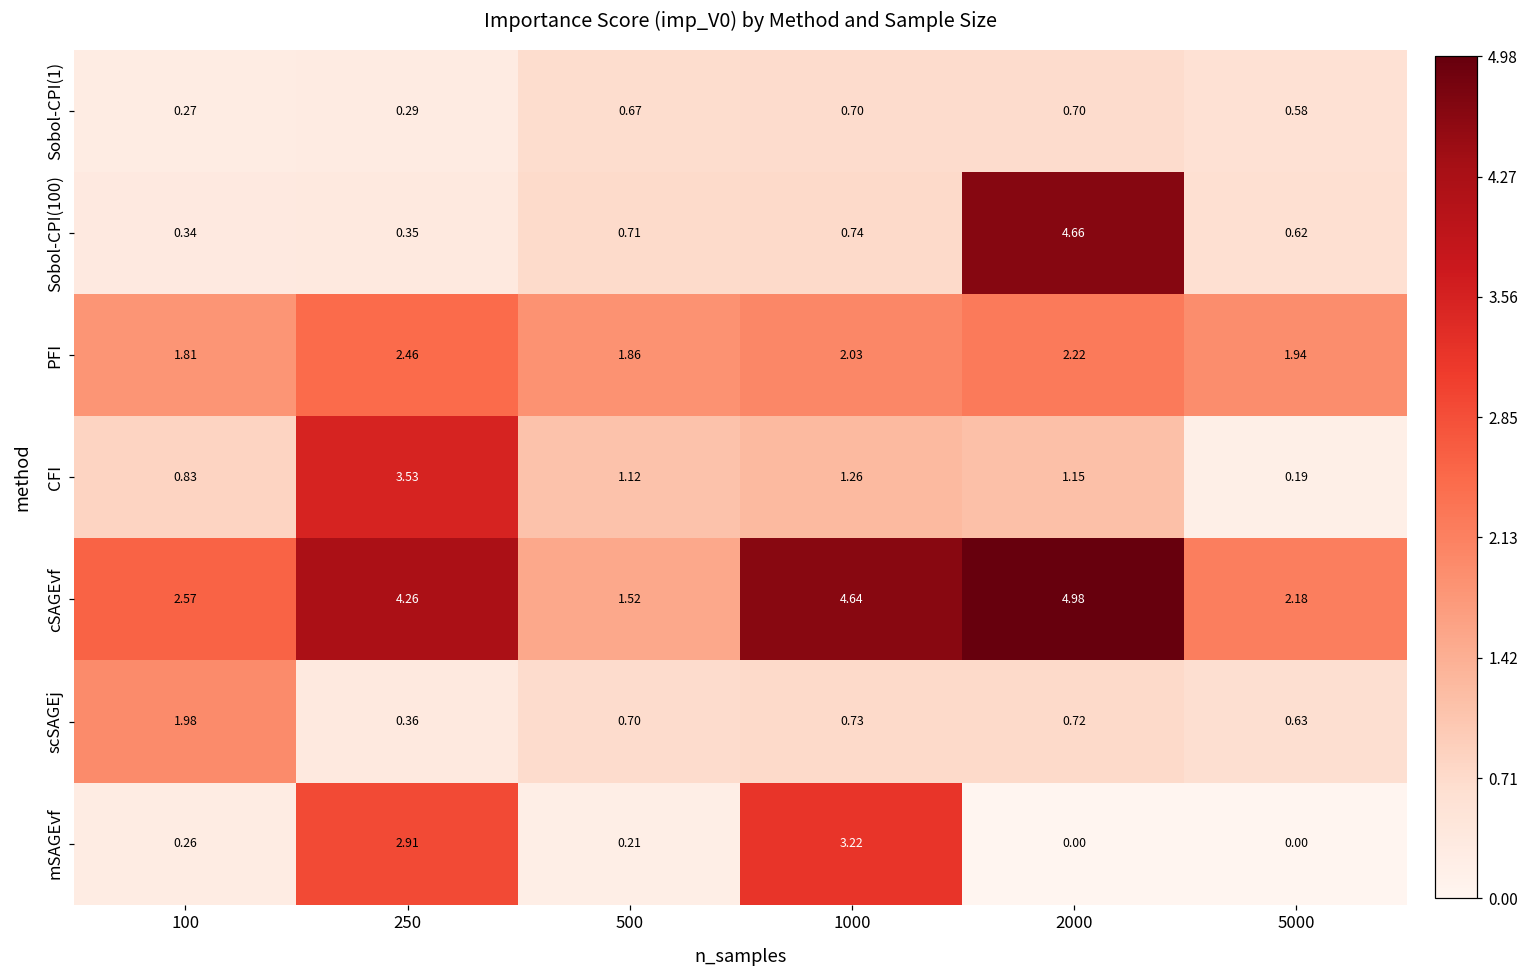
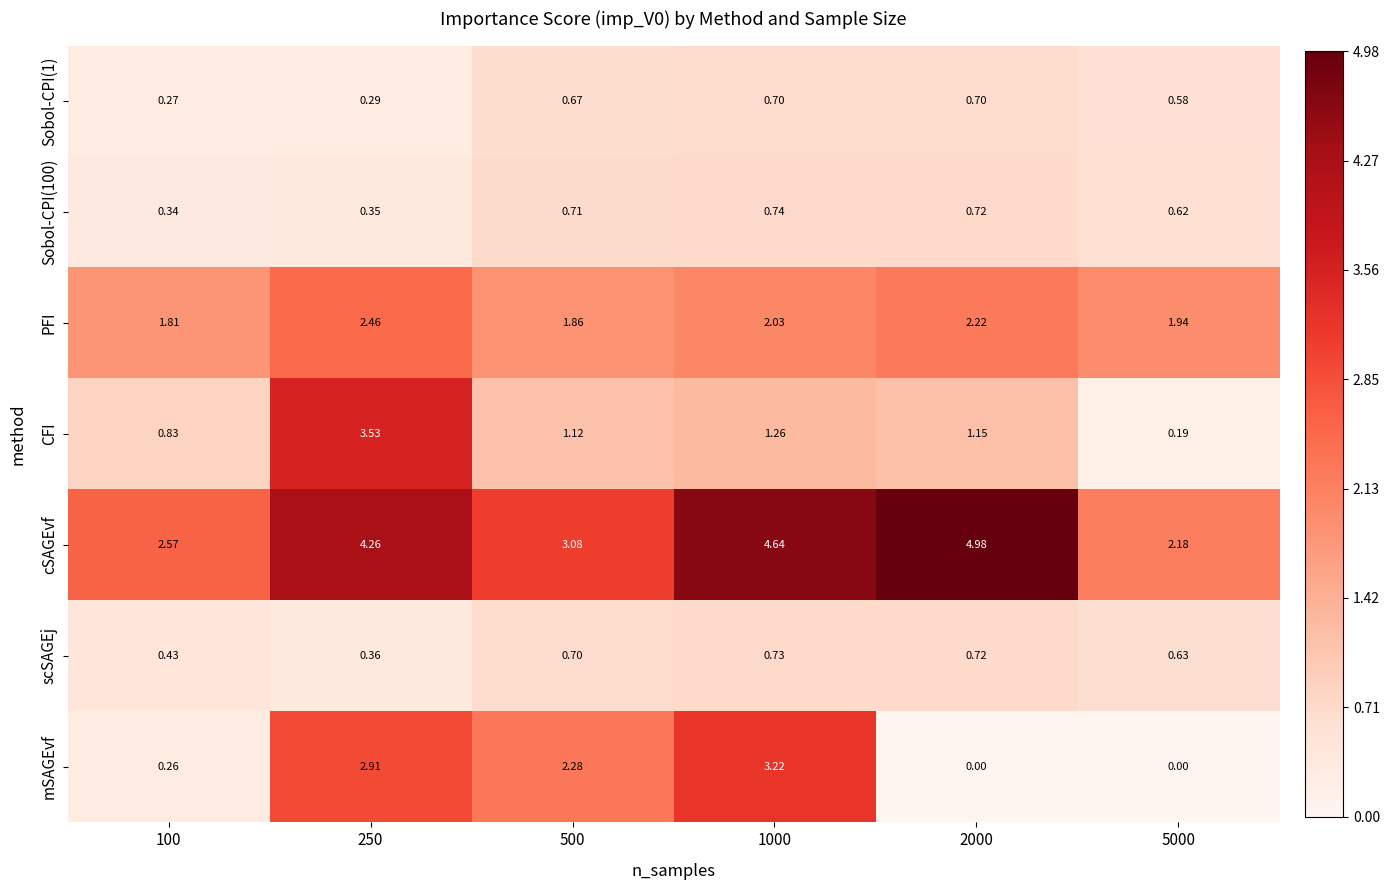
  {
    "Sobol-CPI(1)": {
      "100": 0.27,
      "250": 0.29,
      "500": 0.67,
      "1000": 0.70,
      "2000": 0.70,
      "5000": 0.58
    },
    "Sobol-CPI(100)": {
      "100": 0.34,
      "250": 0.35,
      "500": 0.71,
      "1000": 0.74,
-     "2000": 4.66,
+     "2000": 0.72,
      "5000": 0.62
    },
    "PFI": {
      "100": 1.81,
      "250": 2.46,
      "500": 1.86,
      "1000": 2.03,
      "2000": 2.22,
      "5000": 1.94
    },
    "CFI": {
      "100": 0.83,
      "250": 3.53,
      "500": 1.12,
      "1000": 1.26,
      "2000": 1.15,
      "5000": 0.19
    },
    "cSAGEvf": {
      "100": 2.57,
      "250": 4.26,
-     "500": 1.52,
+     "500": 3.08,
      "1000": 4.64,
      "2000": 4.98,
      "5000": 2.18
    },
    "scSAGEj": {
-     "100": 1.98,
+     "100": 0.43,
      "250": 0.36,
      "500": 0.70,
      "1000": 0.73,
      "2000": 0.72,
      "5000": 0.63
    },
    "mSAGEvf": {
      "100": 0.26,
      "250": 2.91,
-     "500": 0.21,
+     "500": 2.28,
      "1000": 3.22,
      "2000": 0.00,
      "5000": 0.00
    }
  }
